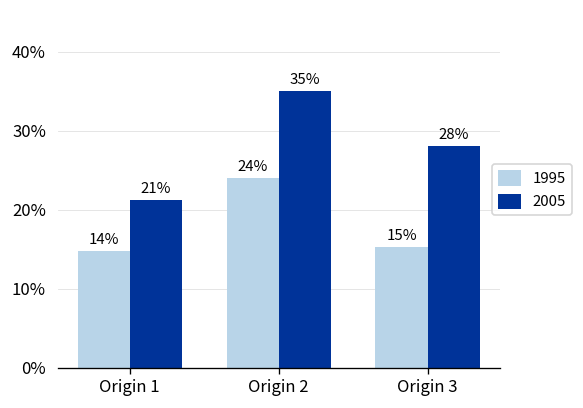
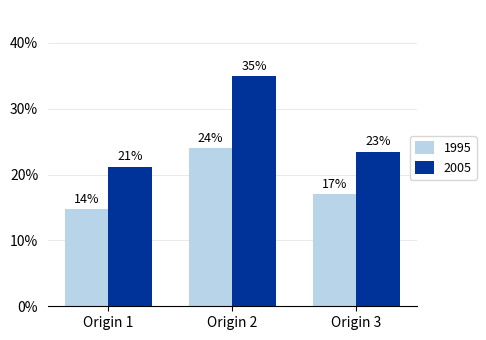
  {
    "1995": {
      "Origin 2": "24%",
-     "Origin 3": "15%"
+     "Origin 3": "17%"
    },
    "2005": {
      "Origin 1": "21%",
      "Origin 2": "35%",
-     "Origin 3": "28%"
+     "Origin 3": "23%"
    }
  }
